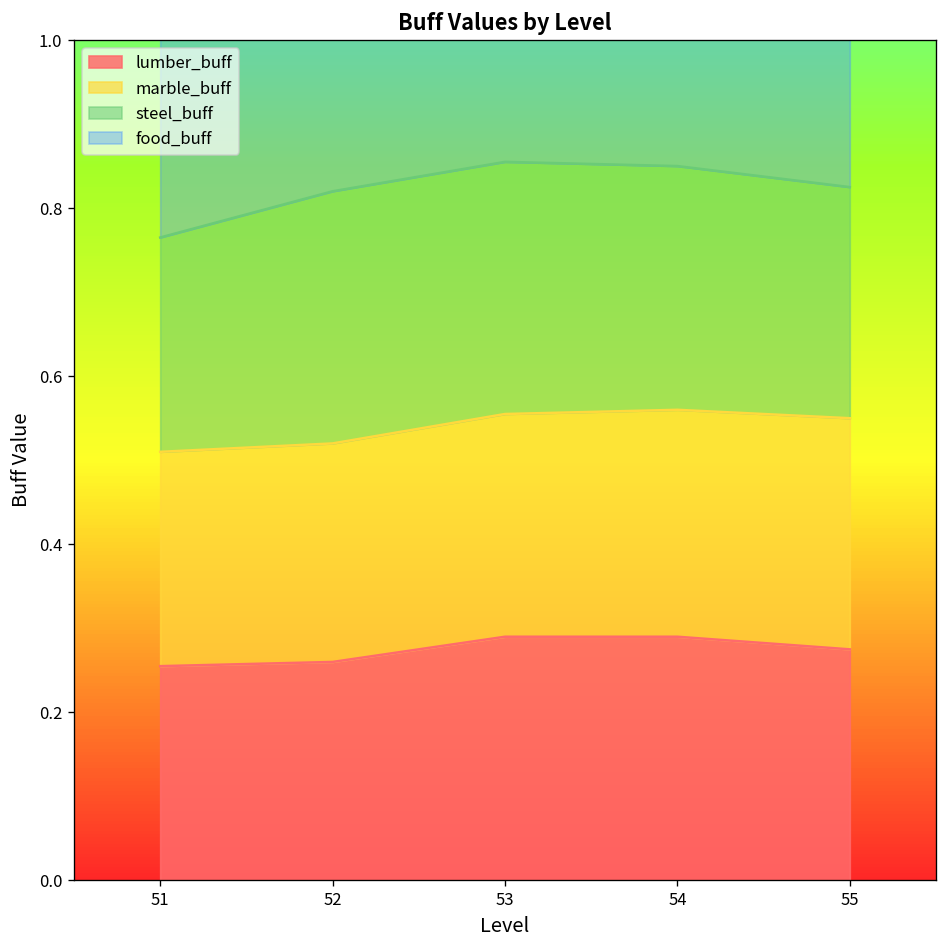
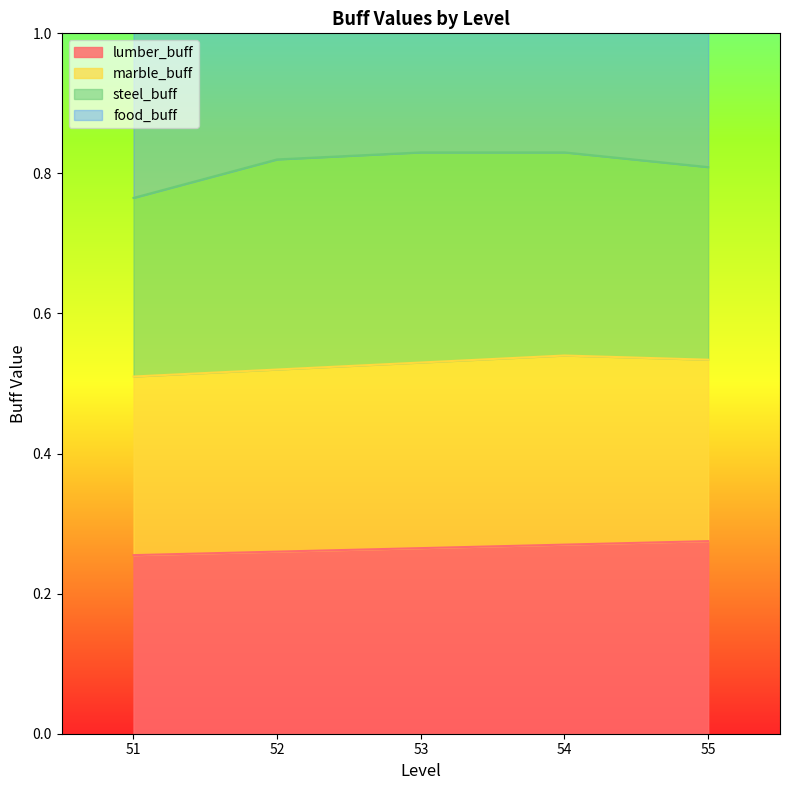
  {
    "lumber_buff": {
      "51": 0.26,
      "52": 0.26,
-     "53": 0.29,
-     "54": 0.29,
+     "53": 0.27,
+     "54": 0.27,
      "55": 0.28
    },
    "marble_buff": {
      "51": 0.26,
      "52": 0.26,
      "53": 0.27,
      "54": 0.27,
-     "55": 0.28
+     "55": 0.26
    },
    "steel_buff": {
      "51": 0.26,
      "52": 0.30,
      "53": 0.30,
      "54": 0.29,
      "55": 0.28
    }
  }
